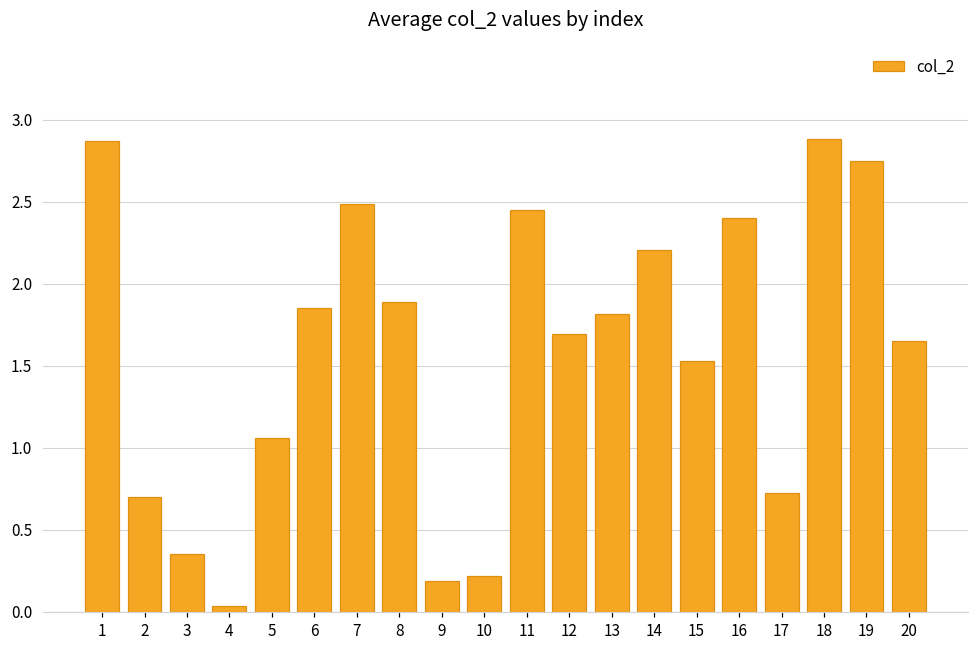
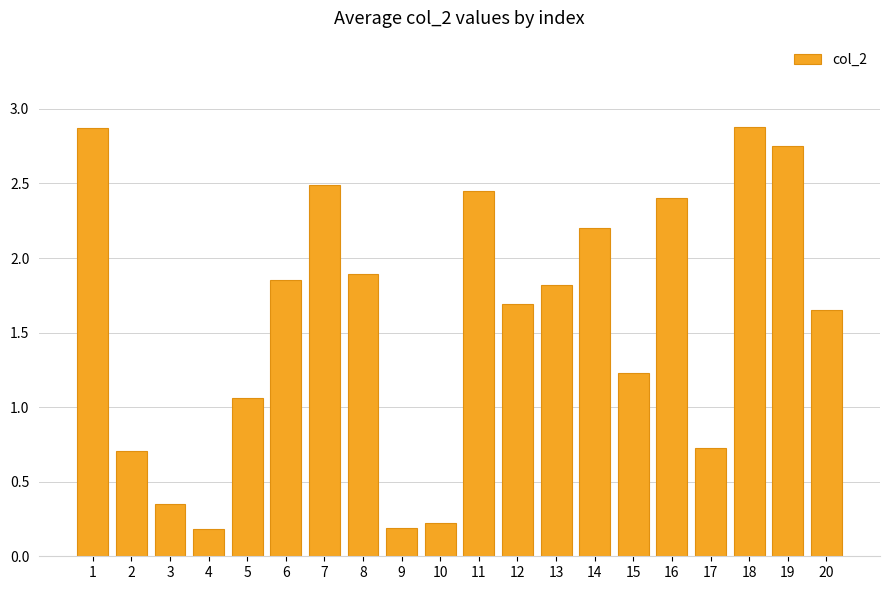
  {
    "1": 2.87,
    "2": 0.70,
    "3": 0.35,
-   "4": 0.03,
+   "4": 0.18,
    "5": 1.06,
    "6": 1.85,
    "7": 2.49,
    "8": 1.89,
    "9": 0.19,
    "10": 0.22,
    "11": 2.45,
    "12": 1.69,
    "13": 1.82,
    "14": 2.20,
-   "15": 1.53,
+   "15": 1.23,
    "16": 2.40,
    "17": 0.73,
    "18": 2.88,
    "19": 2.75,
    "20": 1.65
  }
